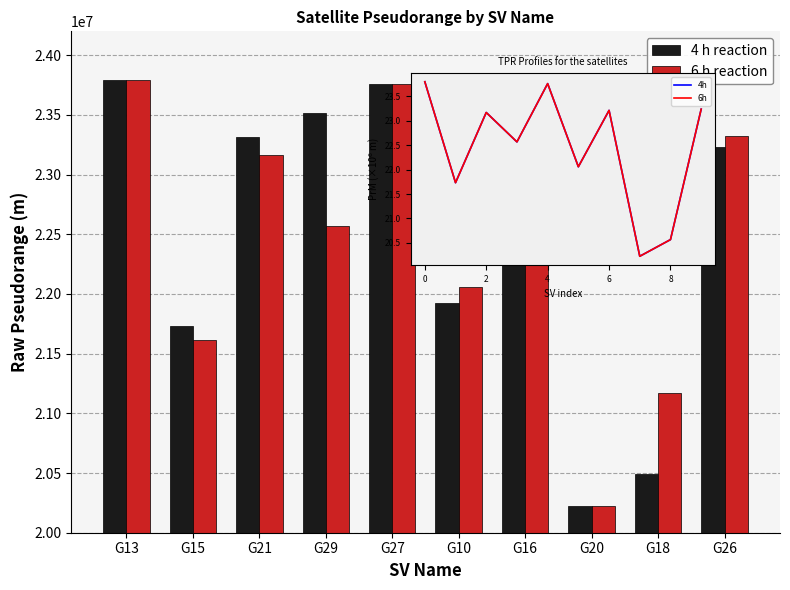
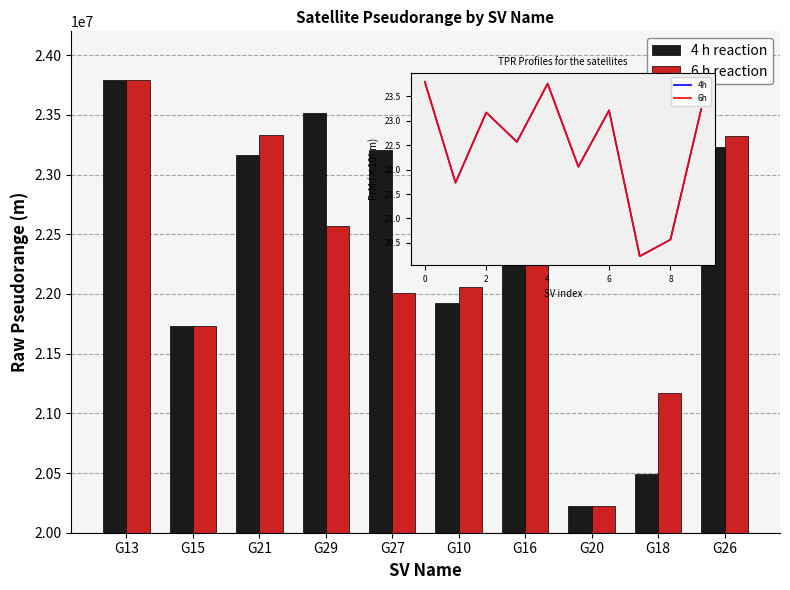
  {
    "Satellite Pseudorange by SV Name": {
      "4 h reaction": {
        "G13": 23800000,
        "G15": 21730000,
-       "G21": 23320000,
+       "G21": 23170000,
        "G29": 23520000,
-       "G27": 23760000,
+       "G27": 23200000,
        "G10": 21930000,
        "G16": 23210000,
        "G20": 20230000,
        "G18": 20490000,
        "G26": 23230000
      },
      "6 h reaction": {
        "G13": 23800000,
-       "G15": 21610000,
-       "G21": 23170000,
+       "G15": 21730000,
+       "G21": 23330000,
        "G29": 22570000,
-       "G27": 23760000,
+       "G27": 22010000,
        "G10": 22060000,
        "G16": 23310000,
        "G20": 20230000,
        "G18": 21170000,
        "G26": 23330000
      }
    }
  }
